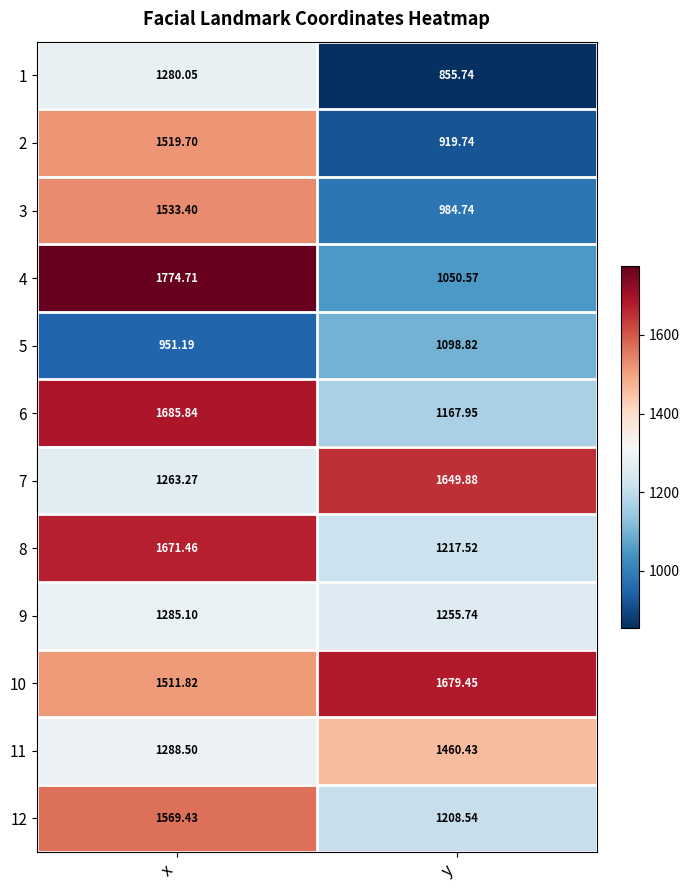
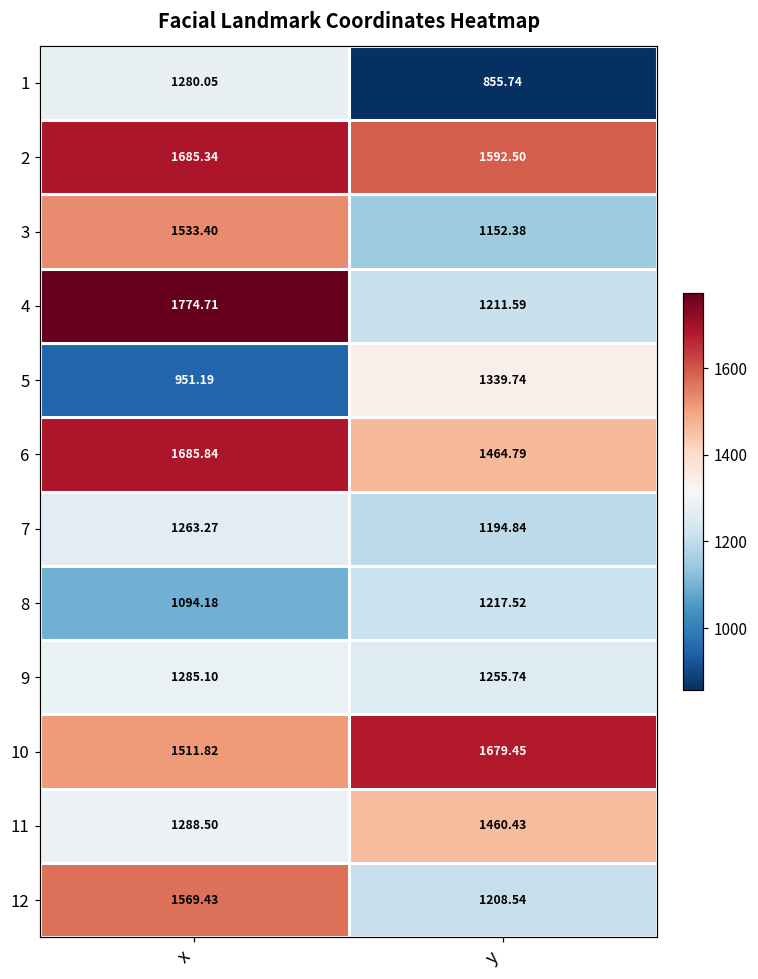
  {
    "1": {
      "x": 1280.05,
      "y": 855.74
    },
    "2": {
-     "x": 1519.70,
-     "y": 919.74
+     "x": 1685.34,
+     "y": 1592.50
    },
    "3": {
      "x": 1533.40,
-     "y": 984.74
+     "y": 1152.38
    },
    "4": {
      "x": 1774.71,
-     "y": 1050.57
+     "y": 1211.59
    },
    "5": {
      "x": 951.19,
-     "y": 1098.82
+     "y": 1339.74
    },
    "6": {
      "x": 1685.84,
-     "y": 1167.95
+     "y": 1464.79
    },
    "7": {
      "x": 1263.27,
-     "y": 1649.88
+     "y": 1194.84
    },
    "8": {
-     "x": 1671.46,
+     "x": 1094.18,
      "y": 1217.52
    },
    "9": {
      "x": 1285.10,
      "y": 1255.74
    },
    "10": {
      "x": 1511.82,
      "y": 1679.45
    },
    "11": {
      "x": 1288.50,
      "y": 1460.43
    },
    "12": {
      "x": 1569.43,
      "y": 1208.54
    }
  }
